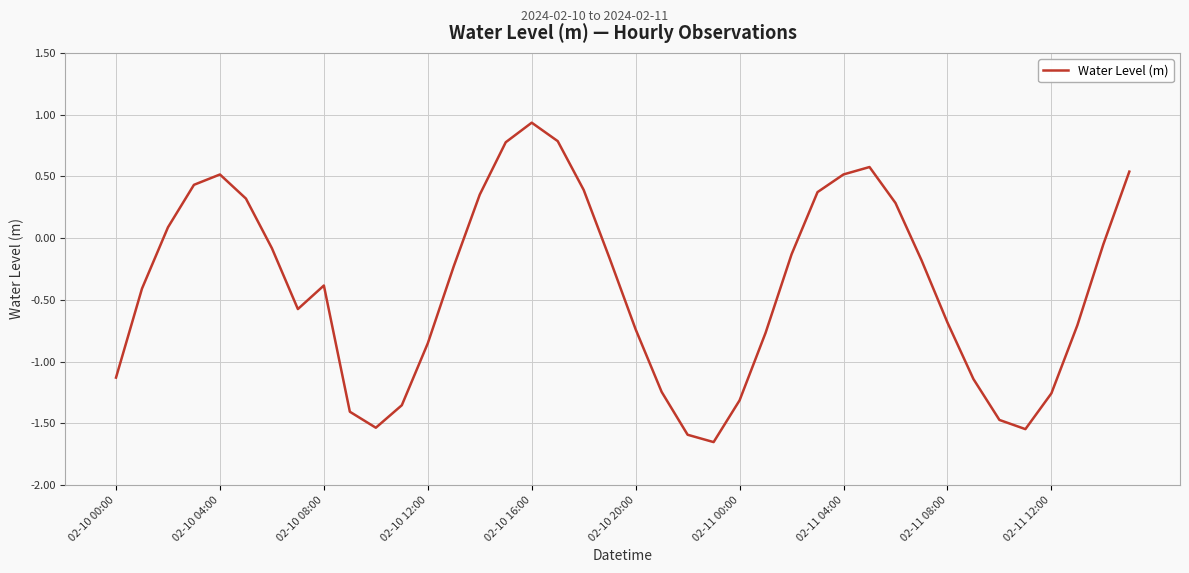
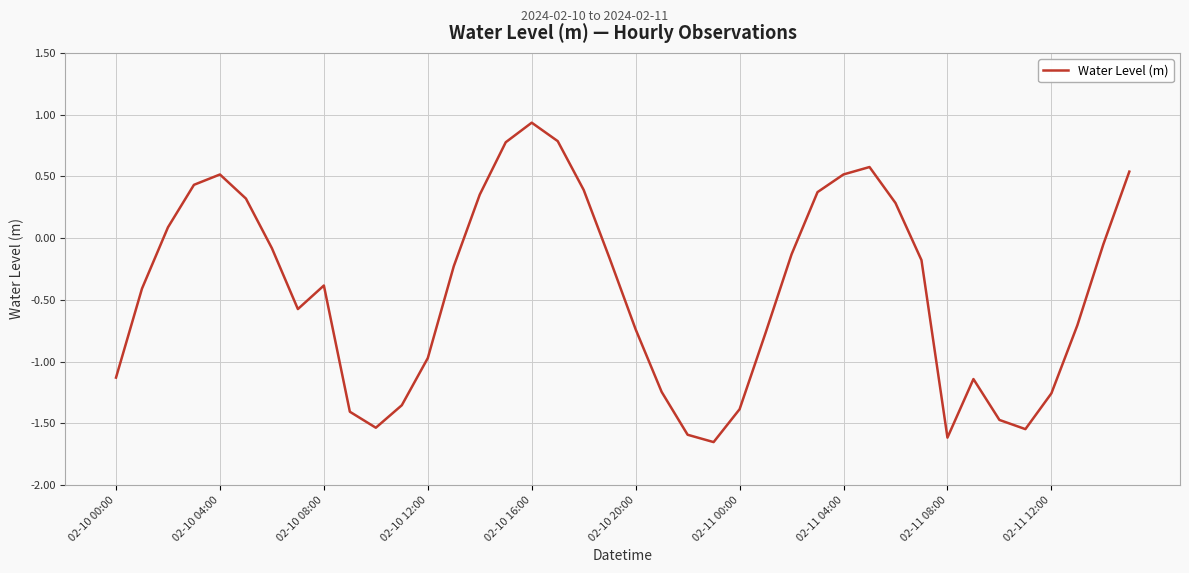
  {
    "02-10 00:00": -1.13,
    "02-10 04:00": 0.52,
    "02-10 08:00": -0.38,
-   "02-10 12:00": -0.85,
+   "02-10 12:00": -0.97,
    "02-10 16:00": 0.93,
    "02-10 20:00": -0.74,
-   "02-11 00:00": -1.31,
+   "02-11 00:00": -1.39,
    "02-11 04:00": 0.52,
-   "02-11 08:00": -0.68,
+   "02-11 08:00": -1.62,
    "02-11 12:00": -1.26
  }
